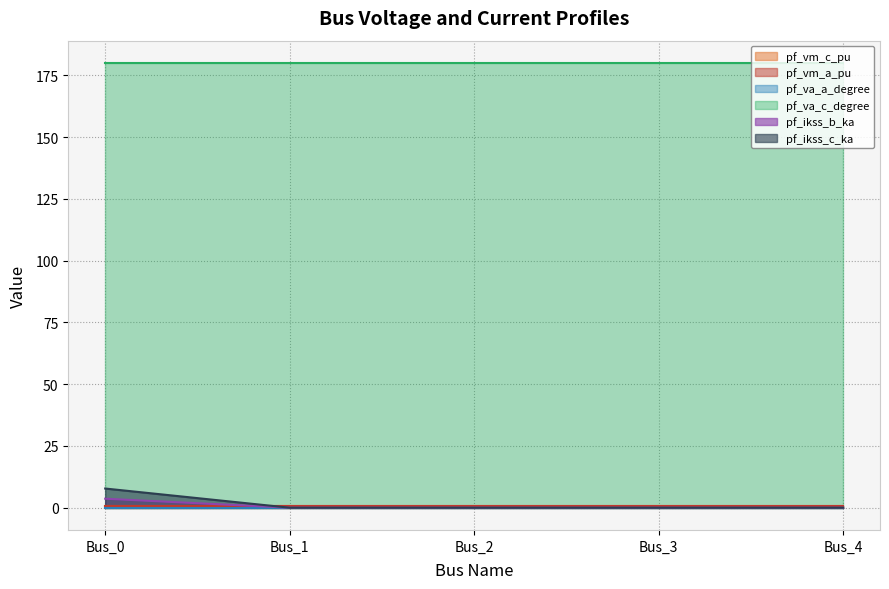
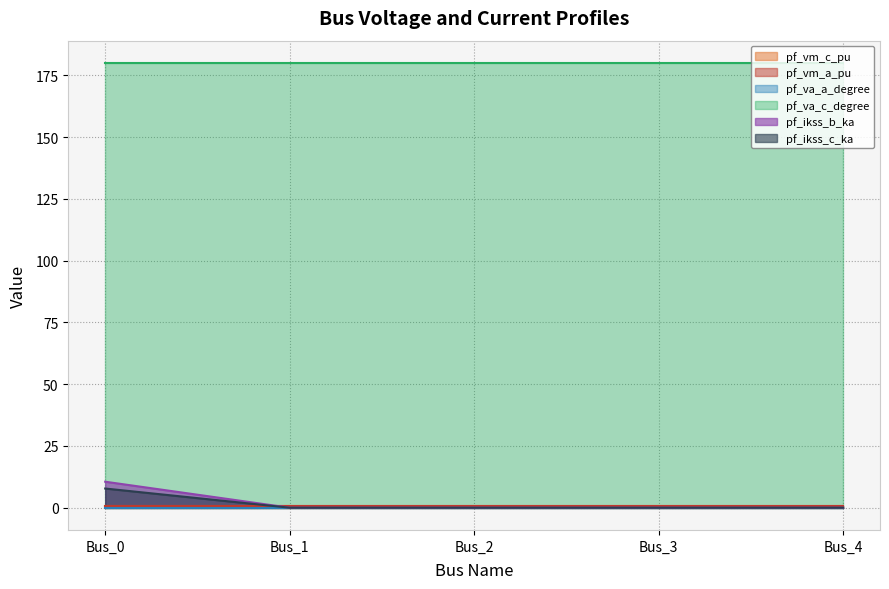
  {
    "pf_va_c_degree": {
      "Bus_0": 180,
      "Bus_1": 180,
      "Bus_2": 180,
      "Bus_3": 180
    },
    "pf_ikss_b_ka": {
-     "Bus_0": 4
+     "Bus_0": 11
    },
    "pf_ikss_c_ka": {
      "Bus_0": 8
    }
  }
